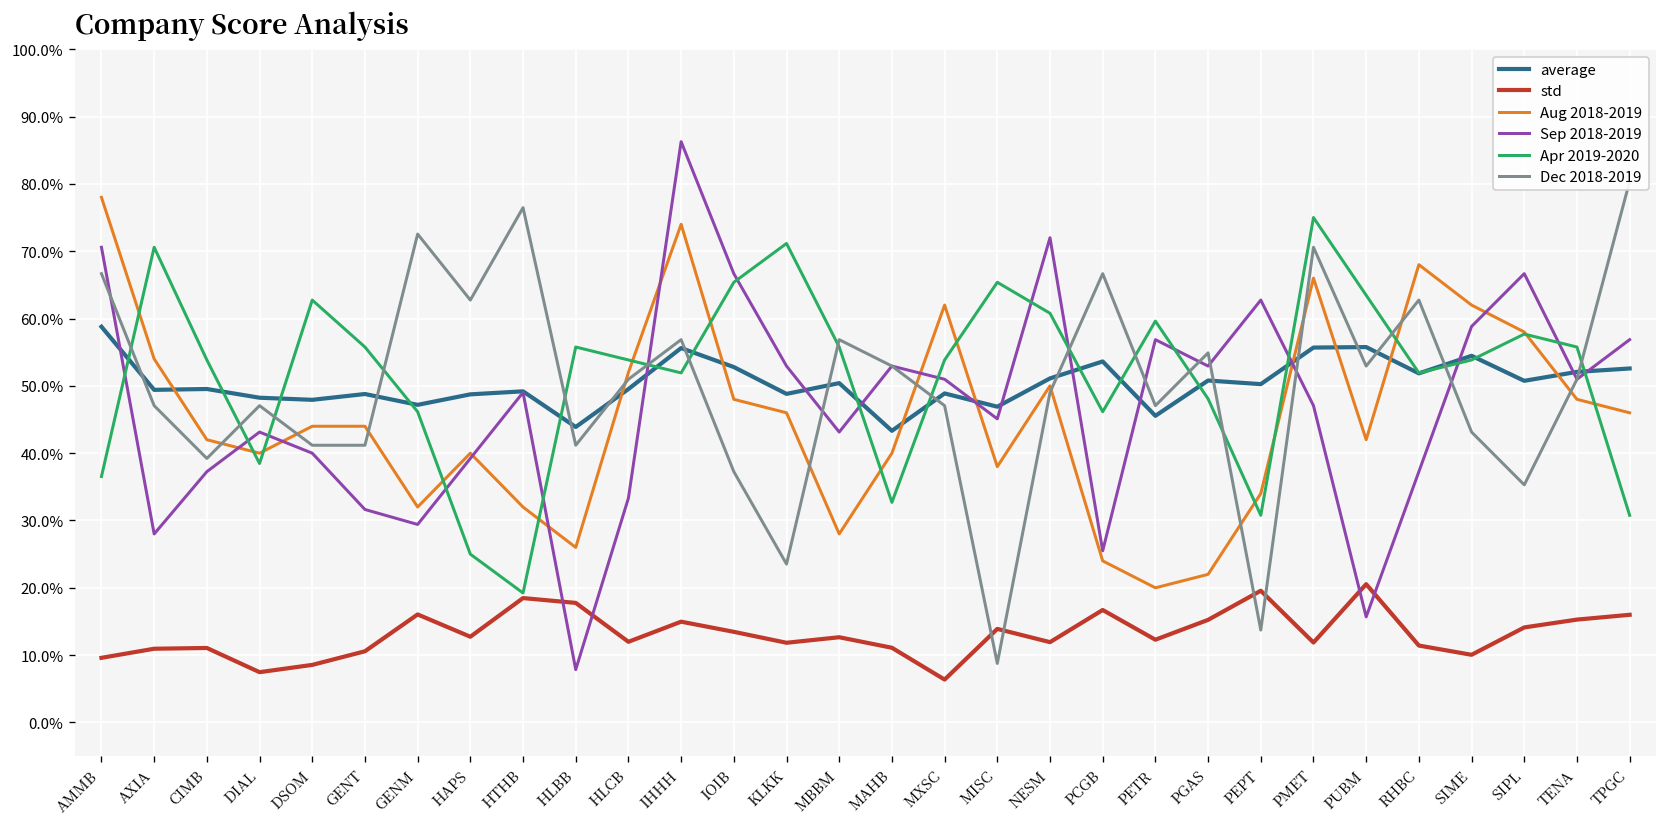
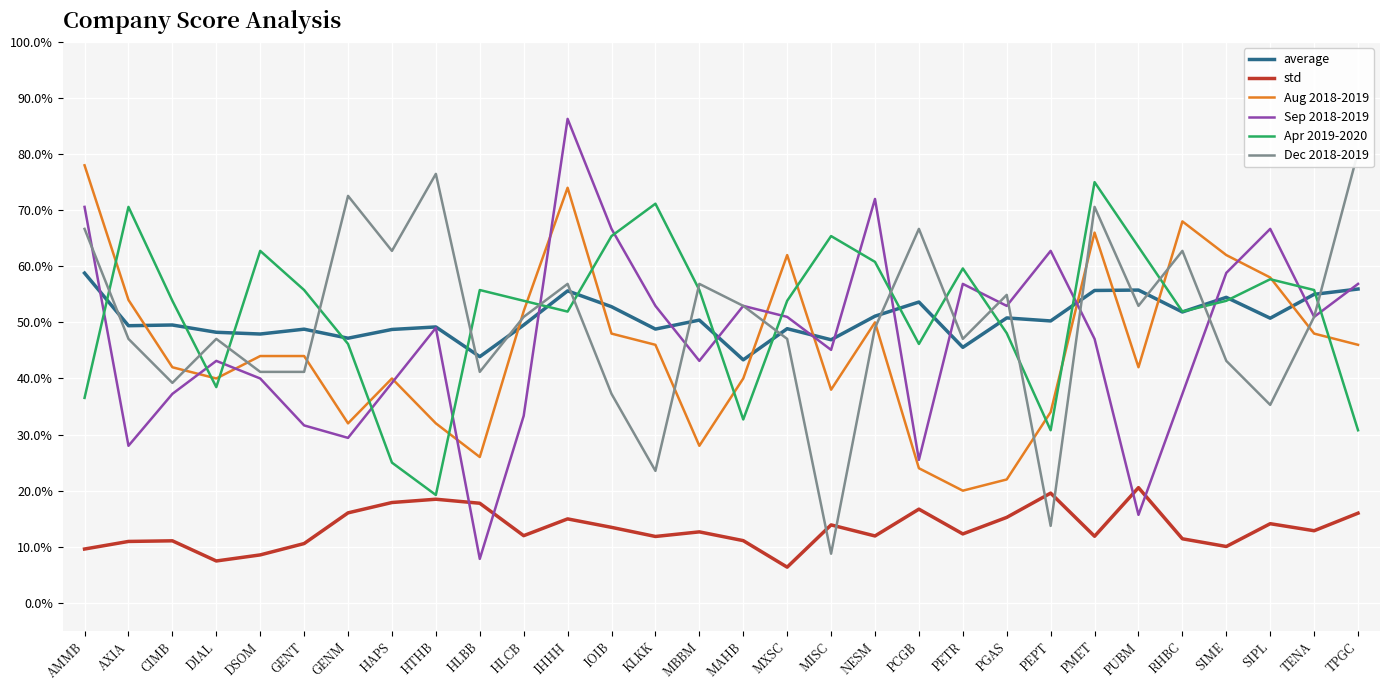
  {
    "average": {
      "AMMB": "59%",
      "AXIA": "49%",
      "CIMB": "50%",
      "DIAL": "48%",
      "DSOM": "48%",
      "GENT": "49%",
      "GENM": "47%",
      "HAPS": "49%",
      "HLBB": "44%",
      "HLCB": "50%",
      "IHHH": "56%",
      "IOIB": "53%",
      "KLKK": "49%",
      "MBBM": "50%",
      "MAHB": "43%",
      "MXSC": "49%",
      "MISC": "47%",
      "NESM": "51%",
      "PCGB": "54%",
      "PETR": "46%",
      "PGAS": "51%",
      "PEPT": "50%",
      "PMET": "56%",
      "PUBM": "56%",
      "SIME": "54%",
      "SIPL": "51%",
-     "TENA": "52%",
-     "TPGC": "53%"
+     "TENA": "55%",
+     "TPGC": "56%"
    },
    "std": {
      "AMMB": "10%",
      "AXIA": "11%",
      "CIMB": "11%",
      "DIAL": "7%",
      "DSOM": "9%",
      "GENT": "11%",
      "GENM": "16%",
-     "HAPS": "13%",
+     "HAPS": "18%",
      "HTHB": "18%",
      "HLBB": "18%",
      "HLCB": "12%",
      "IHHH": "15%",
      "IOIB": "13%",
      "KLKK": "12%",
      "MBBM": "13%",
      "MAHB": "11%",
      "MXSC": "6%",
      "MISC": "14%",
      "NESM": "12%",
      "PCGB": "17%",
      "PETR": "12%",
      "PGAS": "15%",
      "PEPT": "20%",
      "PMET": "12%",
      "PUBM": "21%",
      "RHBC": "11%",
      "SIME": "10%",
      "SIPL": "14%",
-     "TENA": "15%",
+     "TENA": "13%",
      "TPGC": "16%"
    },
    "Aug 2018-2019": {
      "AMMB": "78%",
      "AXIA": "54%",
      "CIMB": "42%",
      "DIAL": "40%",
      "DSOM": "44%",
      "GENT": "44%",
      "GENM": "32%",
      "HAPS": "40%",
      "HTHB": "32%",
      "HLBB": "26%",
      "HLCB": "52%",
      "IHHH": "74%",
      "IOIB": "48%",
      "KLKK": "46%",
      "MBBM": "28%",
      "MAHB": "40%",
      "MXSC": "62%",
      "MISC": "38%",
      "NESM": "50%",
      "PCGB": "24%",
      "PETR": "20%",
      "PGAS": "22%",
      "PEPT": "34%",
      "PMET": "66%",
      "PUBM": "42%",
      "RHBC": "68%",
      "SIME": "62%",
      "TENA": "48%",
      "TPGC": "46%"
    },
    "Sep 2018-2019": {
      "AMMB": "71%",
      "AXIA": "28%",
      "CIMB": "37%",
      "DIAL": "43%",
      "DSOM": "40%",
      "GENT": "32%",
      "GENM": "29%",
      "HAPS": "39%",
      "HLBB": "8%",
      "HLCB": "33%",
      "IHHH": "86%",
      "IOIB": "67%",
      "KLKK": "53%",
      "MBBM": "43%",
      "MXSC": "51%",
      "MISC": "45%",
      "NESM": "72%",
      "PCGB": "25%",
      "PETR": "57%",
      "PGAS": "53%",
      "PEPT": "63%",
      "PMET": "47%",
      "PUBM": "16%",
      "RHBC": "37%",
      "SIME": "59%",
      "SIPL": "67%",
      "TPGC": "57%"
    },
    "Apr 2019-2020": {
      "AMMB": "37%",
      "AXIA": "71%",
      "CIMB": "54%",
      "DIAL": "38%",
      "DSOM": "63%",
      "GENT": "56%",
      "GENM": "46%",
      "HAPS": "25%",
      "HTHB": "19%",
      "HLBB": "56%",
      "HLCB": "54%",
      "IHHH": "52%",
      "IOIB": "65%",
      "KLKK": "71%",
      "MBBM": "56%",
      "MAHB": "33%",
      "MXSC": "54%",
      "MISC": "65%",
      "NESM": "61%",
      "PCGB": "46%",
      "PETR": "60%",
      "PGAS": "48%",
      "PEPT": "31%",
      "PMET": "75%",
      "PUBM": "63%",
      "SIME": "54%",
      "TENA": "56%",
      "TPGC": "31%"
    },
    "Dec 2018-2019": {
      "AMMB": "67%",
      "AXIA": "47%",
      "CIMB": "39%",
      "DIAL": "47%",
      "DSOM": "41%",
      "GENT": "41%",
      "GENM": "73%",
      "HAPS": "63%",
      "HTHB": "76%",
      "HLBB": "41%",
      "HLCB": "51%",
      "IHHH": "57%",
      "IOIB": "37%",
      "KLKK": "24%",
      "MBBM": "57%",
      "MXSC": "47%",
      "MISC": "9%",
      "NESM": "49%",
      "PCGB": "67%",
      "PETR": "47%",
      "PGAS": "55%",
      "PEPT": "14%",
      "PMET": "71%",
      "PUBM": "53%",
      "RHBC": "63%",
      "SIME": "43%",
      "SIPL": "35%"
    }
  }
